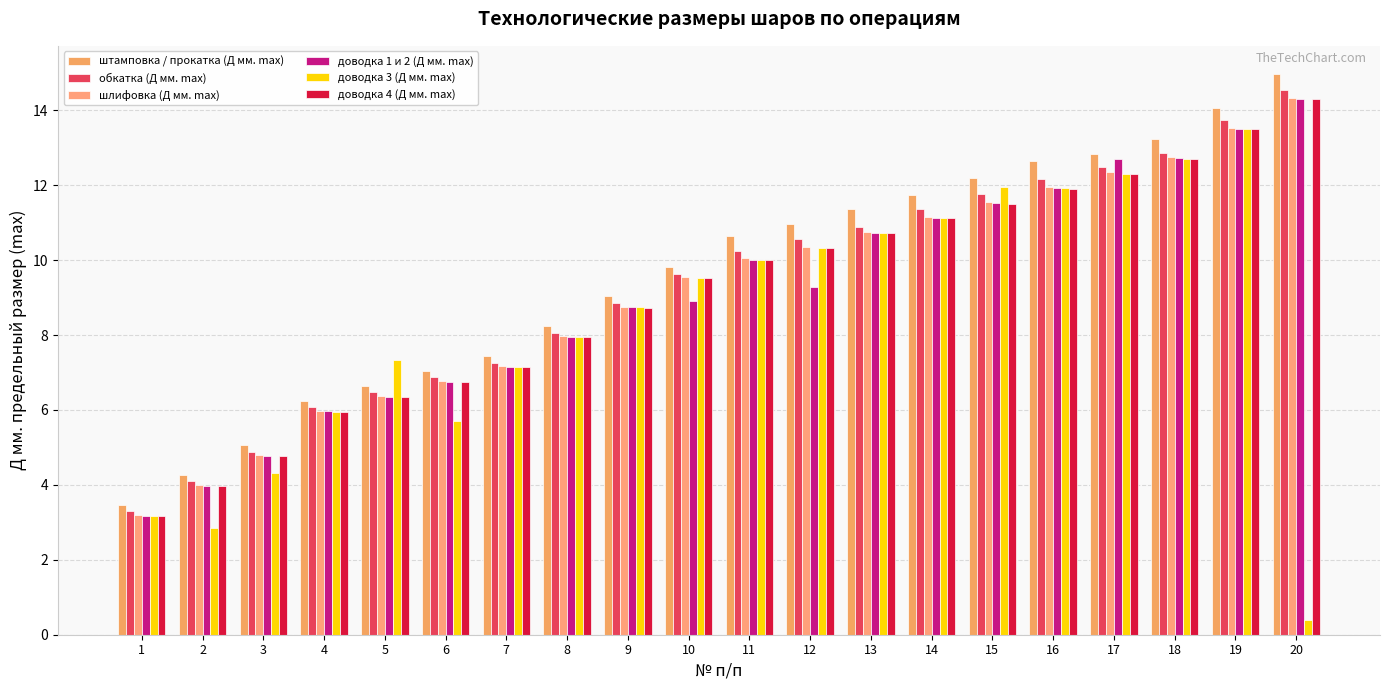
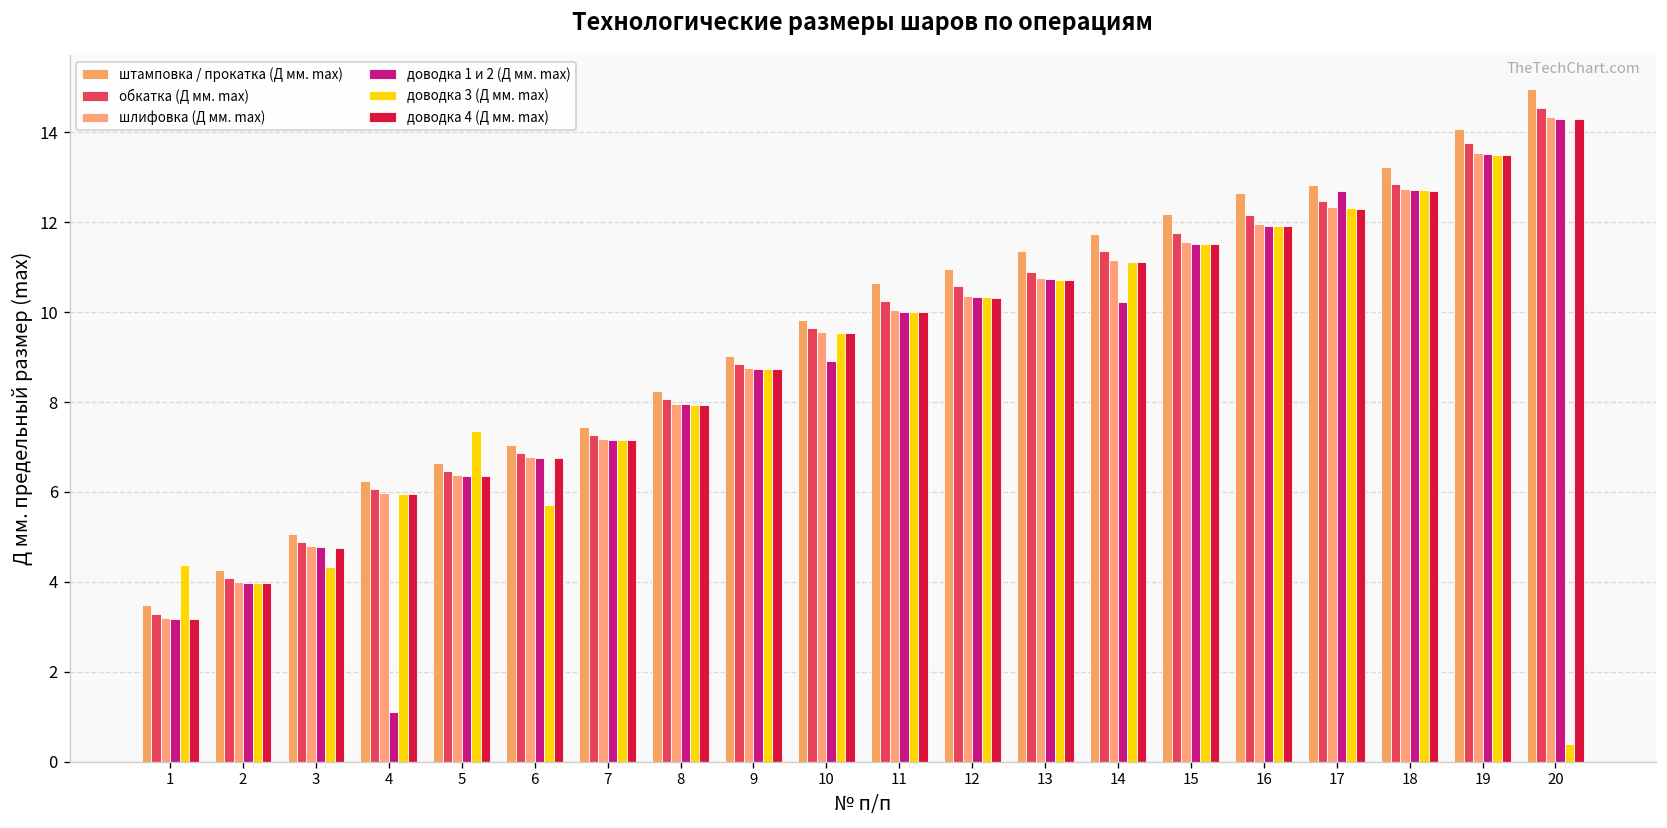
  {
    "доводка 1 и 2 (Д мм. max)": {
      "1": 3.2,
      "2": 4.0,
      "3": 4.8,
-     "4": 6.0,
+     "4": 1.1,
      "5": 6.4,
      "6": 6.8,
      "7": 7.2,
      "8": 7.9,
      "9": 8.7,
      "10": 8.9,
      "11": 10.0,
-     "12": 9.3,
+     "12": 10.3,
      "13": 10.7,
-     "14": 11.1,
+     "14": 10.2,
      "15": 11.5,
      "16": 11.9,
      "17": 12.7,
      "18": 12.7,
      "19": 13.5,
      "20": 14.3
    },
    "доводка 3 (Д мм. max)": {
-     "1": 3.2,
-     "2": 2.8,
+     "1": 4.4,
+     "2": 4.0,
      "3": 4.3,
      "4": 6.0,
      "5": 7.3,
      "6": 5.7,
      "7": 7.1,
      "8": 7.9,
      "9": 8.7,
      "10": 9.5,
      "11": 10.0,
      "12": 10.3,
      "13": 10.7,
      "14": 11.1,
-     "15": 12.0,
+     "15": 11.5,
      "16": 11.9,
      "17": 12.3,
      "18": 12.7,
      "19": 13.5,
      "20": 0.4
    }
  }
